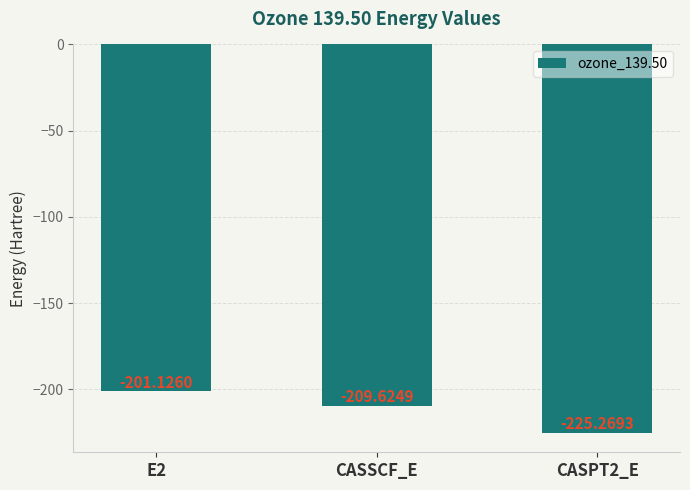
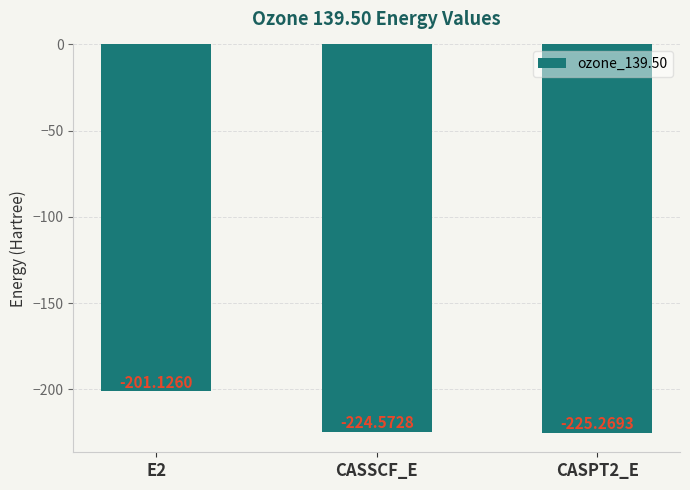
  {
    "E2": -201.1260,
-   "CASSCF_E": -209.6249,
+   "CASSCF_E": -224.5728,
    "CASPT2_E": -225.2693
  }
